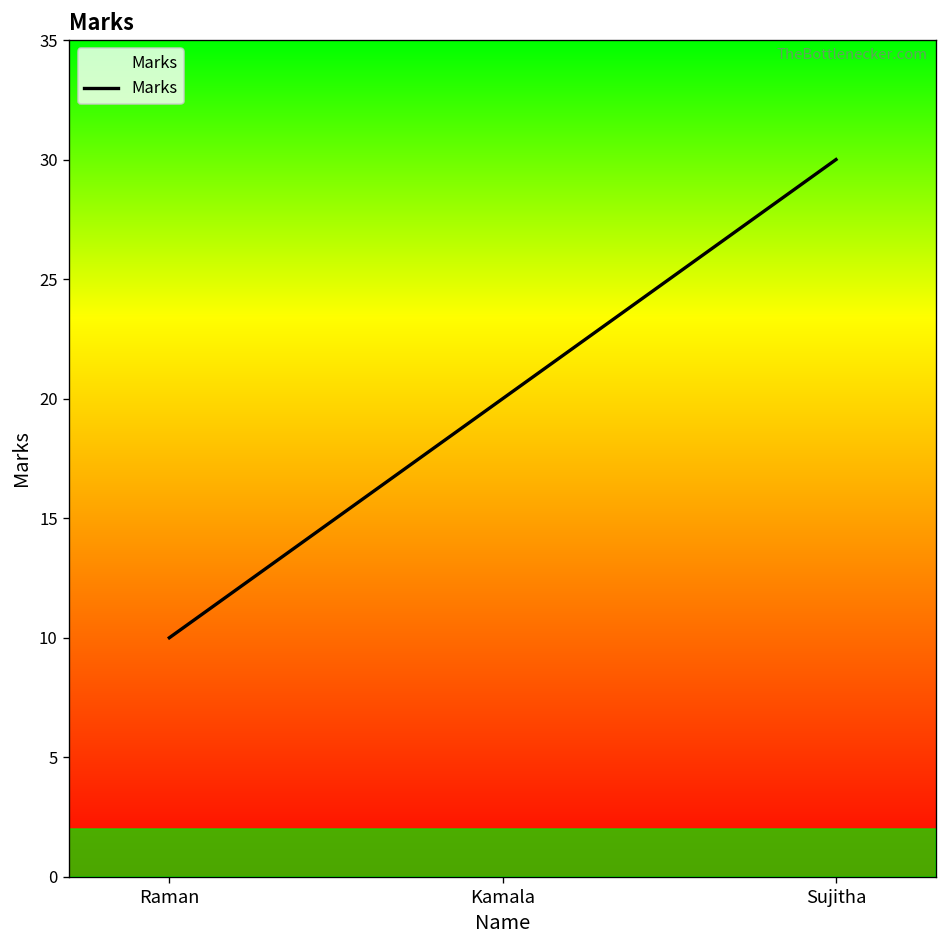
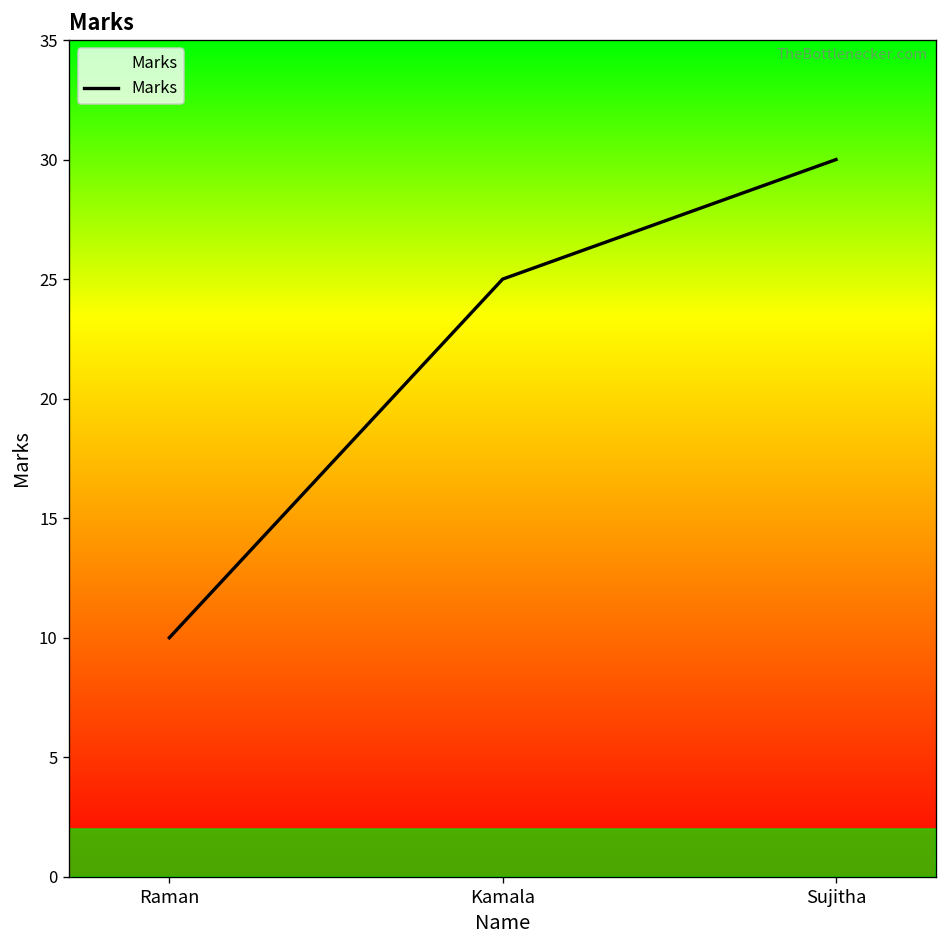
  {
    "Raman": 10,
-   "Kamala": 20,
+   "Kamala": 25,
    "Sujitha": 30
  }
